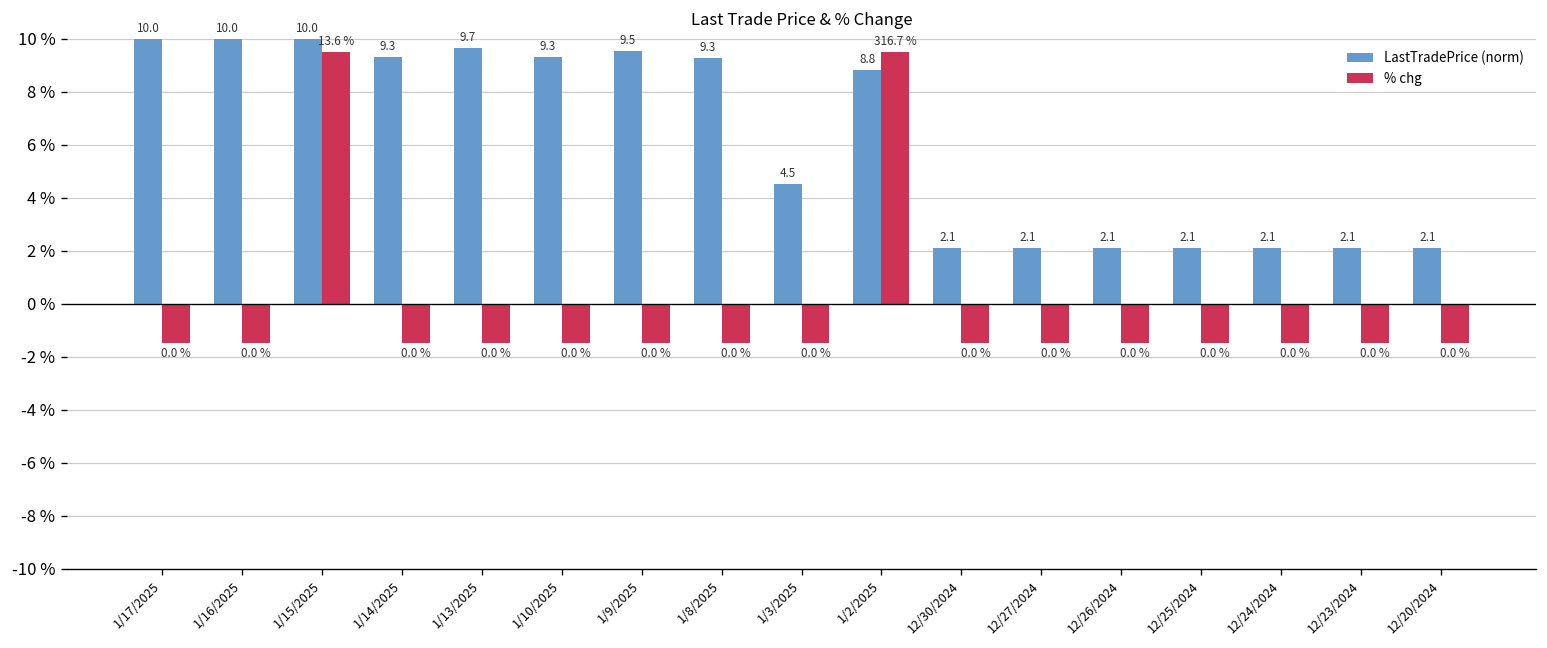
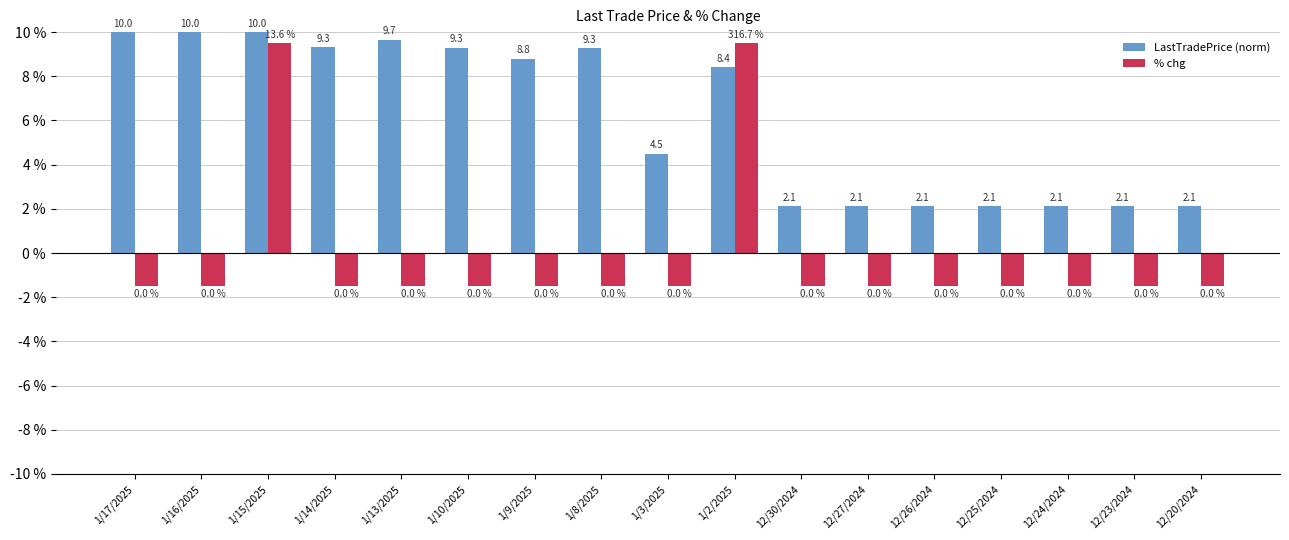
  {
    "LastTradePrice (norm)": {
      "1/17/2025": 10.0,
      "1/16/2025": 10.0,
      "1/15/2025": 10.0,
      "1/14/2025": 9.3,
      "1/13/2025": 9.7,
      "1/10/2025": 9.3,
-     "1/9/2025": 9.5,
+     "1/9/2025": 8.8,
      "1/8/2025": 9.3,
      "1/3/2025": 4.5,
-     "1/2/2025": 8.8,
+     "1/2/2025": 8.4,
      "12/30/2024": 2.1,
      "12/27/2024": 2.1,
      "12/26/2024": 2.1,
      "12/25/2024": 2.1,
      "12/24/2024": 2.1,
      "12/23/2024": 2.1,
      "12/20/2024": 2.1
    }
  }
